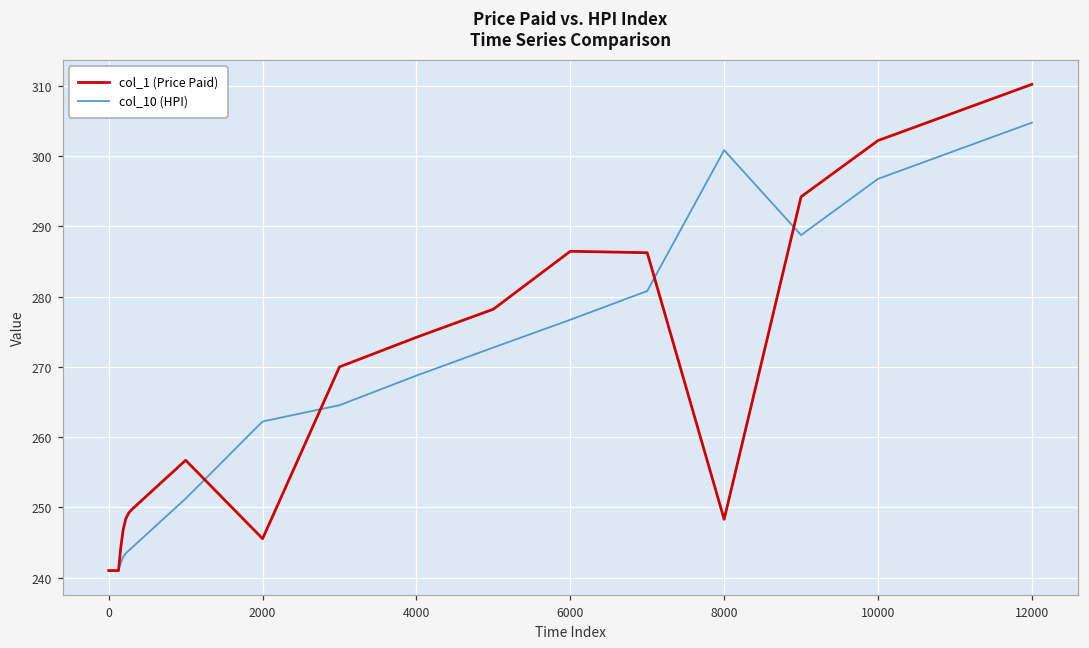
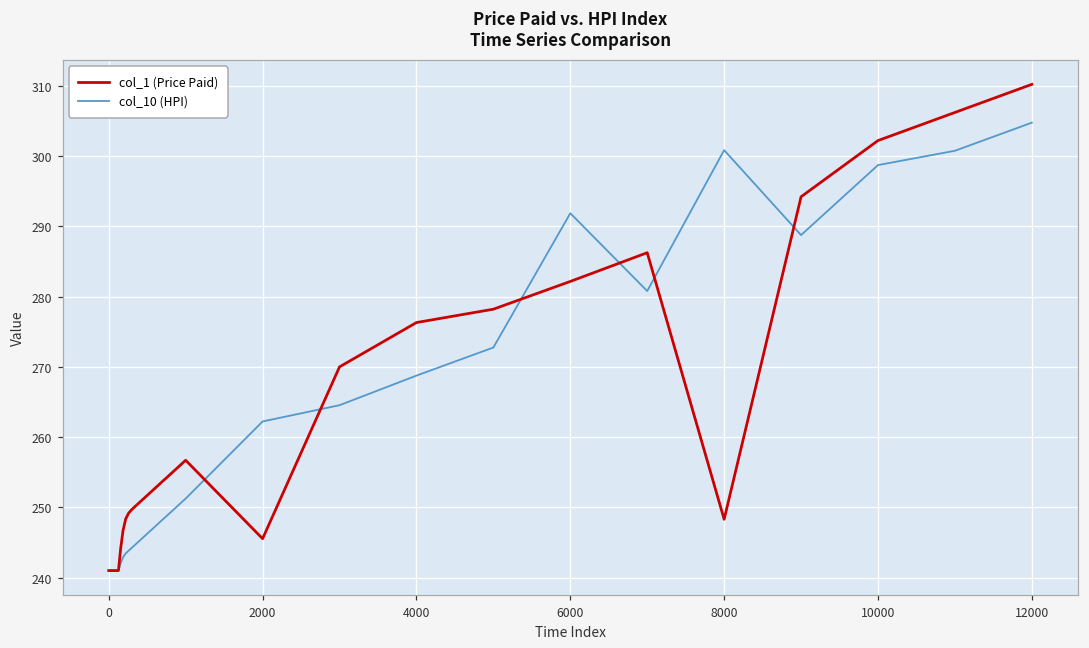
  {
    "col_1 (Price Paid)": {
      "2000": 246,
-     "4000": 274,
-     "6000": 286,
+     "4000": 276,
+     "6000": 282,
      "8000": 248,
      "10000": 302,
      "12000": 310
    },
    "col_10 (HPI)": {
      "2000": 262,
      "4000": 269,
-     "6000": 277,
+     "6000": 292,
      "8000": 301,
-     "10000": 297,
+     "10000": 299,
      "12000": 305
    }
  }
